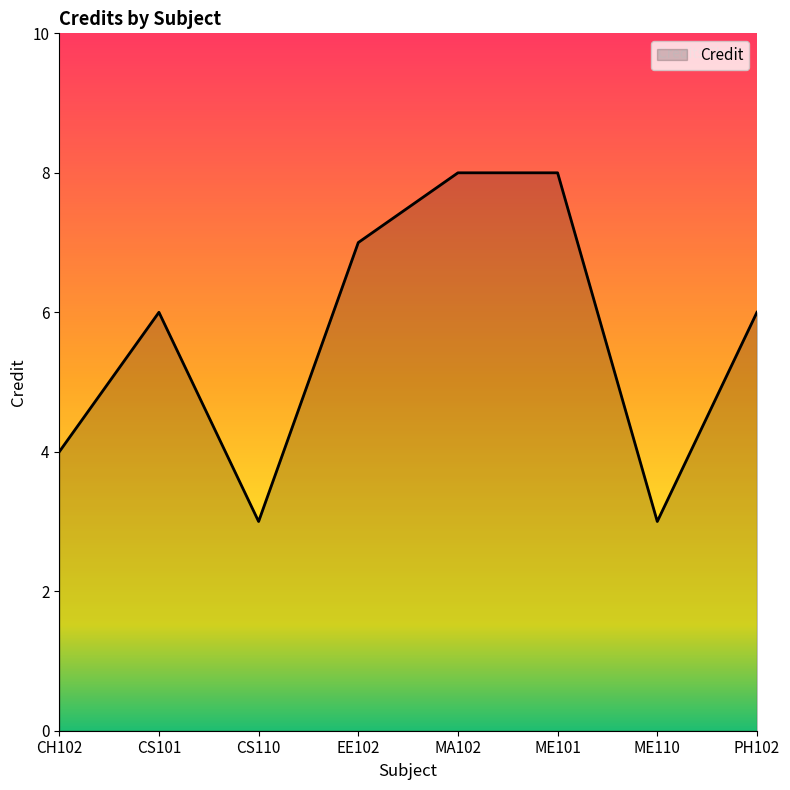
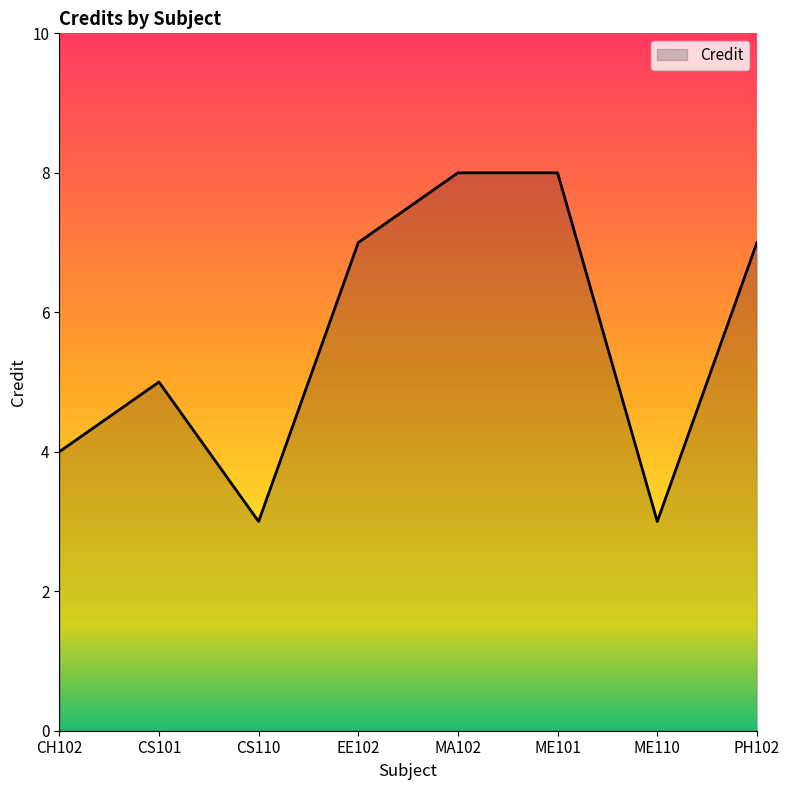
  {
    "CH102": 4,
-   "CS101": 6,
+   "CS101": 5,
    "CS110": 3,
    "EE102": 7,
    "MA102": 8,
    "ME101": 8,
    "ME110": 3,
-   "PH102": 6
+   "PH102": 7
  }
